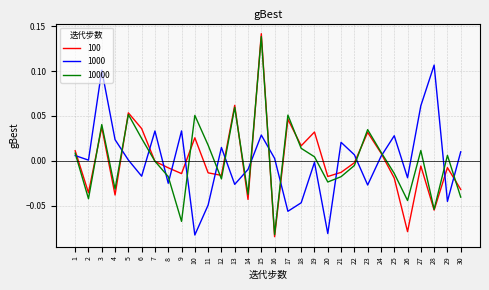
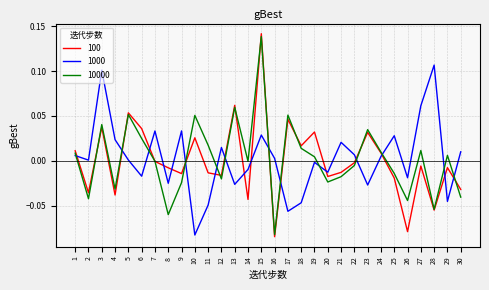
  {
    "100": {
      "2": -0.04,
      "3": 0.04,
      "4": -0.04,
      "6": 0.04,
      "8": -0.01,
      "9": -0.01,
      "10": 0.03,
      "11": -0.01,
      "12": -0.02,
      "14": -0.04,
      "15": 0.14,
      "17": 0.05,
      "19": 0.03,
      "20": -0.02,
      "21": -0.01,
      "22": 0.00,
      "23": 0.03,
      "25": -0.02,
      "26": -0.08,
      "27": -0.01,
      "29": -0.01,
      "30": -0.03
    },
    "1000": {
      "2": 0.00,
      "4": 0.02,
      "5": 0.00,
      "6": -0.02,
      "7": 0.03,
      "8": -0.02,
      "9": 0.03,
      "10": -0.08,
      "11": -0.05,
      "12": 0.01,
      "13": -0.03,
      "14": -0.01,
      "15": 0.03,
      "16": 0.00,
      "17": -0.06,
      "18": -0.05,
      "19": 0.00,
-     "20": -0.08,
+     "20": -0.01,
      "21": 0.02,
      "22": 0.01,
      "23": -0.03,
      "24": 0.00,
      "25": 0.03,
      "26": -0.02,
      "27": 0.06,
      "28": 0.11,
      "29": -0.05,
      "30": 0.01
    },
    "10000": {
      "2": -0.04,
      "3": 0.04,
      "4": -0.03,
      "6": 0.02,
-     "8": -0.02,
-     "9": -0.07,
+     "8": -0.06,
+     "9": -0.02,
      "10": 0.05,
      "11": 0.02,
      "12": -0.02,
-     "14": -0.04,
+     "14": 0.00,
      "15": 0.14,
      "17": 0.05,
      "19": 0.00,
      "20": -0.02,
      "21": -0.02,
      "22": -0.01,
      "23": 0.03,
      "25": -0.01,
      "26": -0.04,
      "27": 0.01,
      "29": 0.01,
      "30": -0.04
    }
  }
